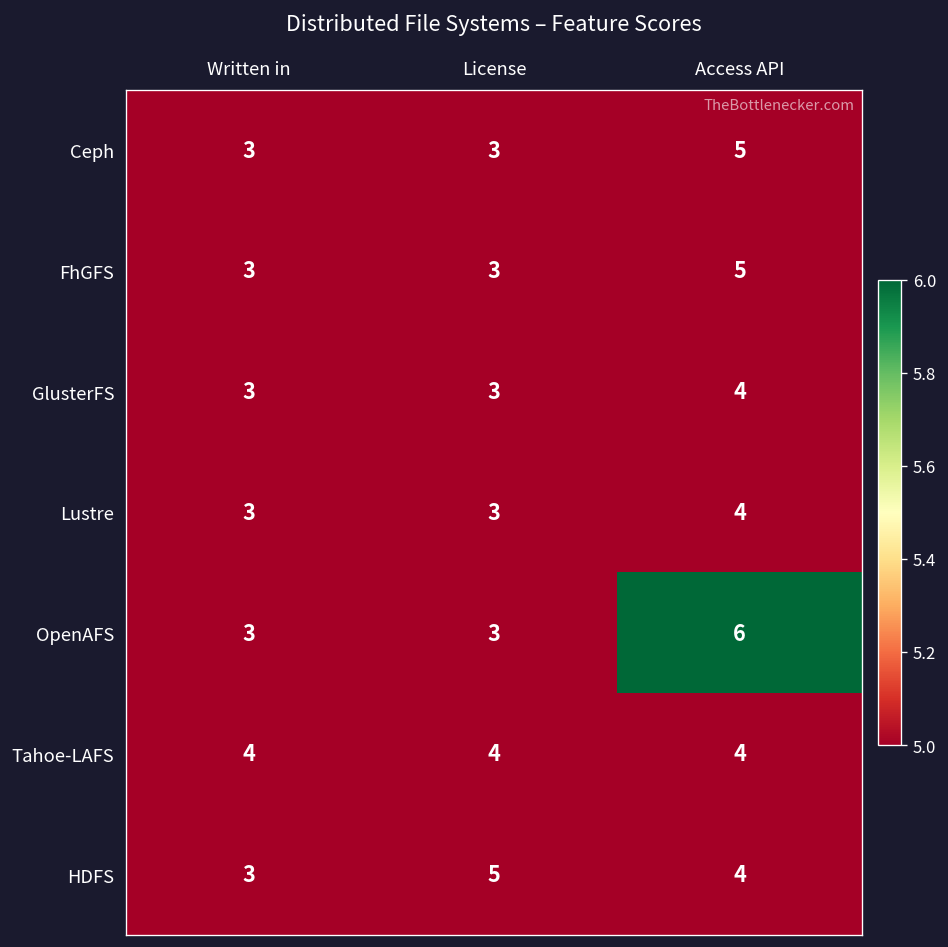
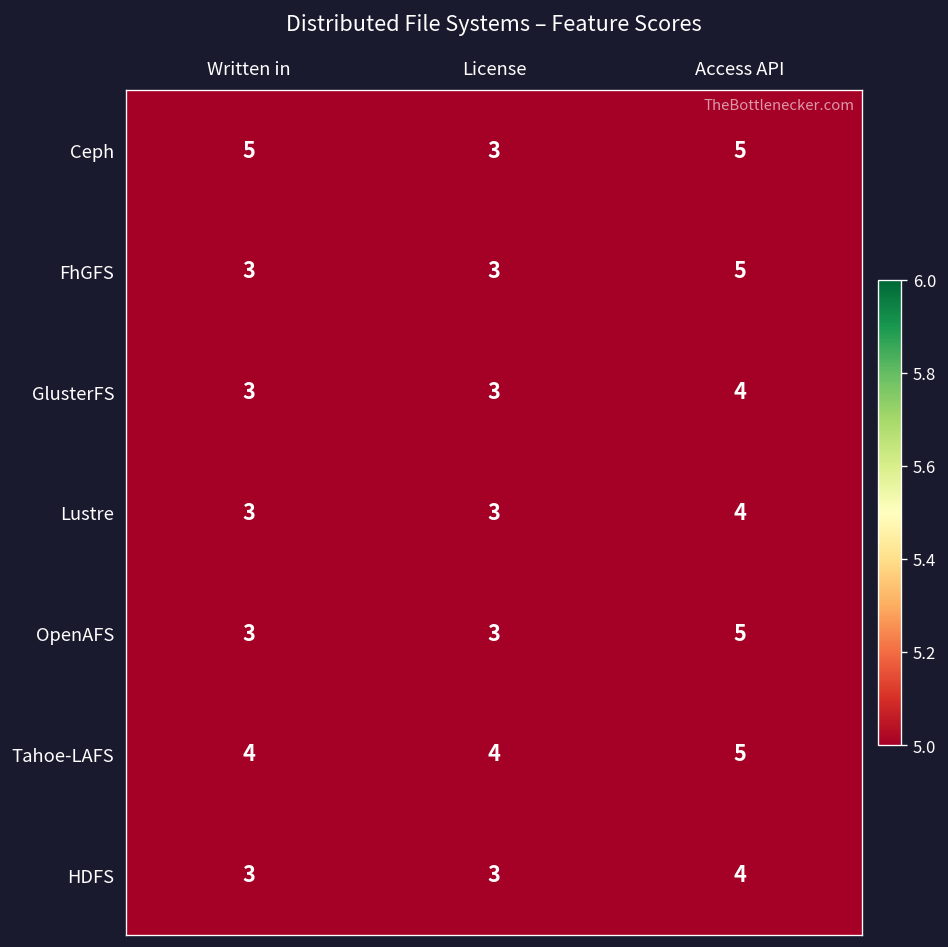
  {
    "Ceph": {
-     "Written in": 3,
+     "Written in": 5,
      "License": 3
    },
    "FhGFS": {
      "Written in": 3,
      "License": 3,
      "Access API": 5
    },
    "GlusterFS": {
      "Written in": 3,
      "License": 3,
      "Access API": 4
    },
    "Lustre": {
      "Written in": 3,
      "License": 3,
      "Access API": 4
    },
    "OpenAFS": {
      "Written in": 3,
      "License": 3,
-     "Access API": 6
+     "Access API": 5
    },
    "Tahoe-LAFS": {
      "Written in": 4,
      "License": 4,
-     "Access API": 4
+     "Access API": 5
    },
    "HDFS": {
      "Written in": 3,
-     "License": 5,
+     "License": 3,
      "Access API": 4
    }
  }
